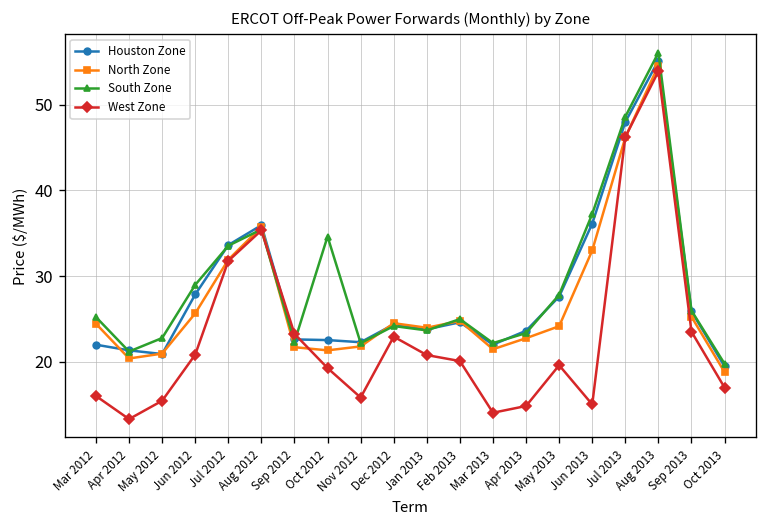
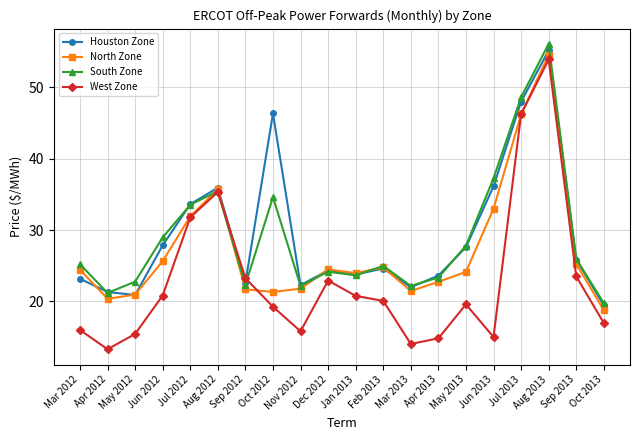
  {
    "Houston Zone": {
-     "Mar 2012": 22,
+     "Mar 2012": 23,
      "Jun 2012": 28,
-     "Oct 2012": 23,
+     "Oct 2012": 46,
      "Jun 2013": 36,
      "Jul 2013": 48,
      "Aug 2013": 55
    },
    "North Zone": {
      "Mar 2012": 24,
      "Apr 2012": 20,
      "Jun 2012": 26,
      "Sep 2012": 22,
      "Oct 2012": 21,
      "Nov 2012": 22,
      "Mar 2013": 21,
      "Apr 2013": 23,
      "May 2013": 24,
      "Jun 2013": 33,
      "Aug 2013": 55,
      "Sep 2013": 25,
      "Oct 2013": 19
    },
    "South Zone": {
      "Mar 2012": 25,
      "May 2012": 23,
      "Jun 2012": 29,
      "Oct 2012": 35,
      "Jun 2013": 37,
      "Jul 2013": 49,
      "Aug 2013": 56
    },
    "West Zone": {
      "Mar 2012": 16,
      "Apr 2012": 13,
      "May 2012": 15,
      "Jun 2012": 21,
      "Sep 2012": 23,
      "Oct 2012": 19,
      "Nov 2012": 16,
      "Dec 2012": 23,
      "Jan 2013": 21,
      "Feb 2013": 20,
      "Mar 2013": 14,
      "Apr 2013": 15,
      "May 2013": 20,
      "Jun 2013": 15,
      "Aug 2013": 54,
      "Sep 2013": 24,
      "Oct 2013": 17
    }
  }
